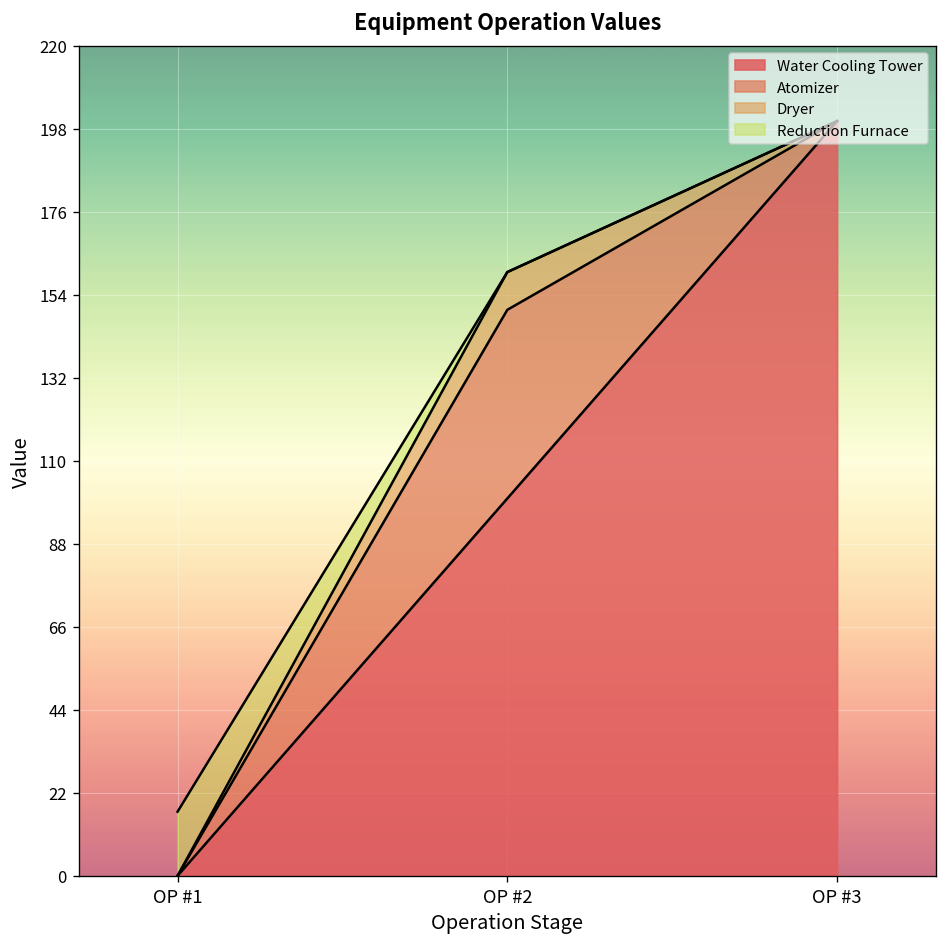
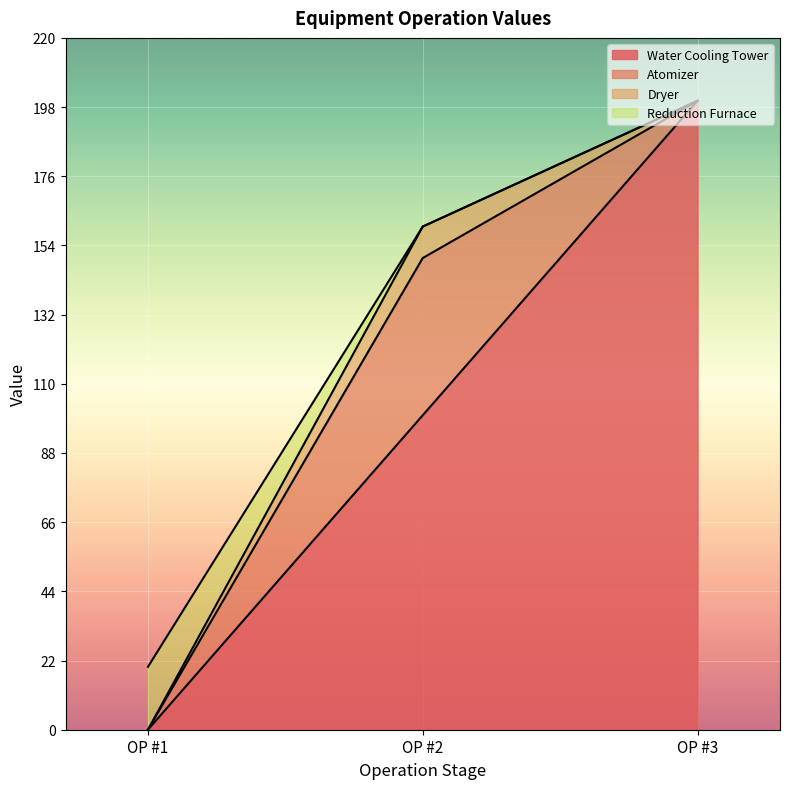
  {
    "Reduction Furnace": {
-     "OP #1": 17
+     "OP #1": 20
    }
  }
